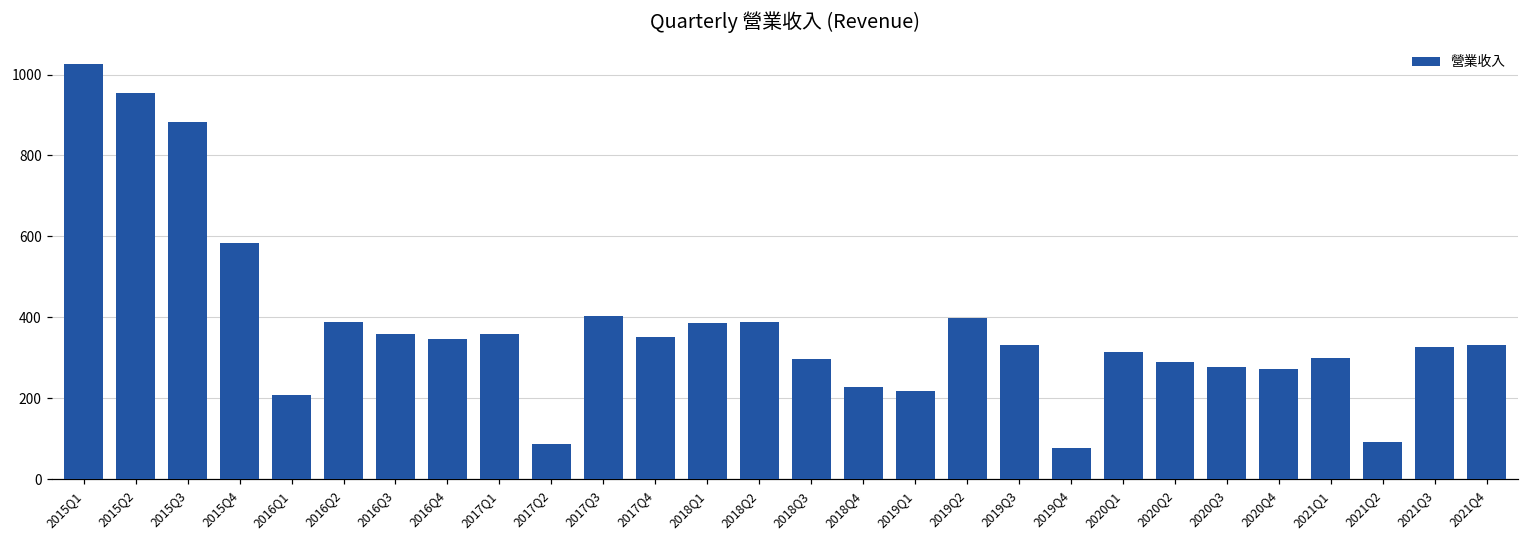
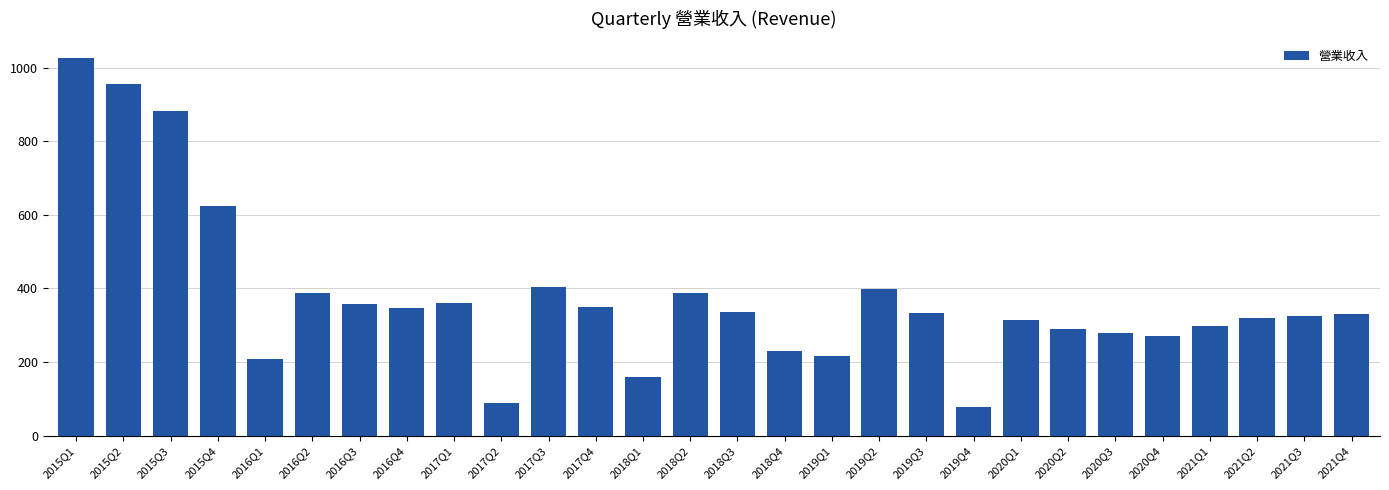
  {
    "2015Q1": 1030,
    "2015Q2": 950,
    "2015Q3": 880,
-   "2015Q4": 580,
+   "2015Q4": 620,
    "2016Q1": 210,
    "2016Q2": 390,
    "2016Q3": 360,
    "2016Q4": 350,
    "2017Q1": 360,
    "2017Q2": 90,
    "2017Q3": 400,
    "2017Q4": 350,
-   "2018Q1": 380,
+   "2018Q1": 160,
    "2018Q2": 390,
-   "2018Q3": 300,
+   "2018Q3": 340,
    "2018Q4": 230,
    "2019Q1": 220,
    "2019Q2": 400,
    "2019Q3": 330,
    "2019Q4": 80,
    "2020Q1": 320,
    "2020Q2": 290,
    "2020Q3": 280,
    "2020Q4": 270,
    "2021Q1": 300,
-   "2021Q2": 90,
+   "2021Q2": 320,
    "2021Q3": 330,
    "2021Q4": 330
  }
